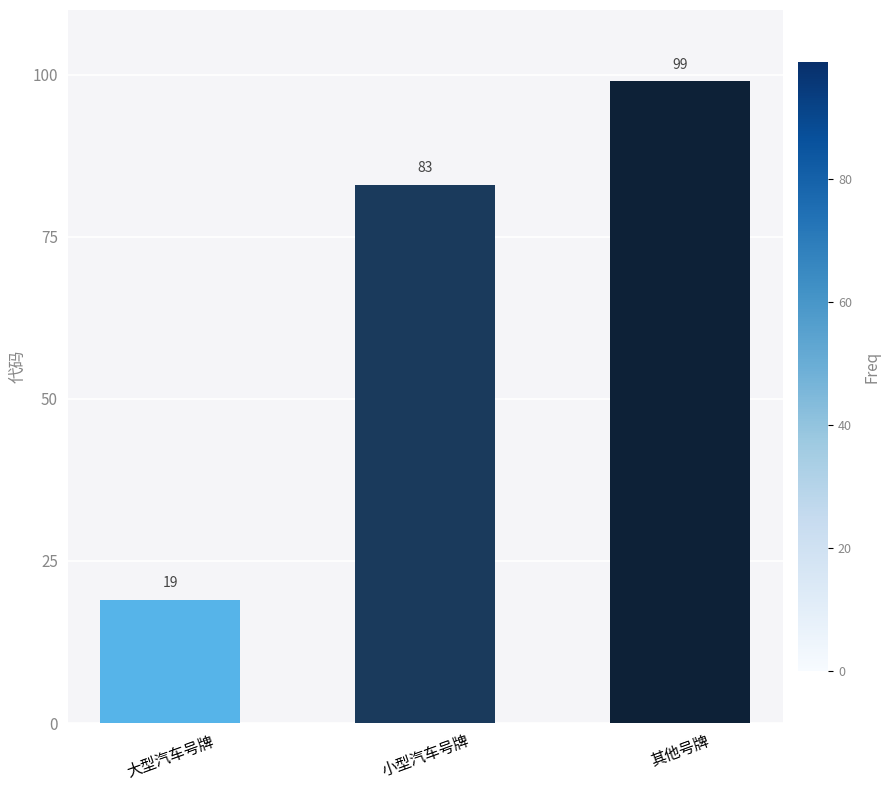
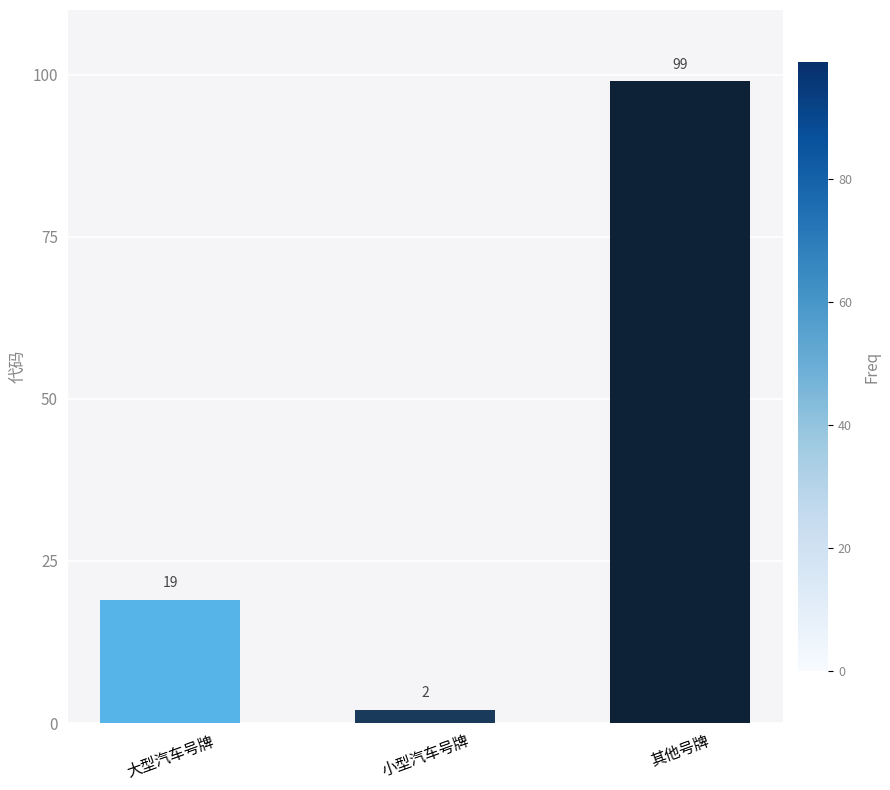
  {
    "大型汽车号牌": 19,
-   "小型汽车号牌": 83,
+   "小型汽车号牌": 2,
    "其他号牌": 99
  }
